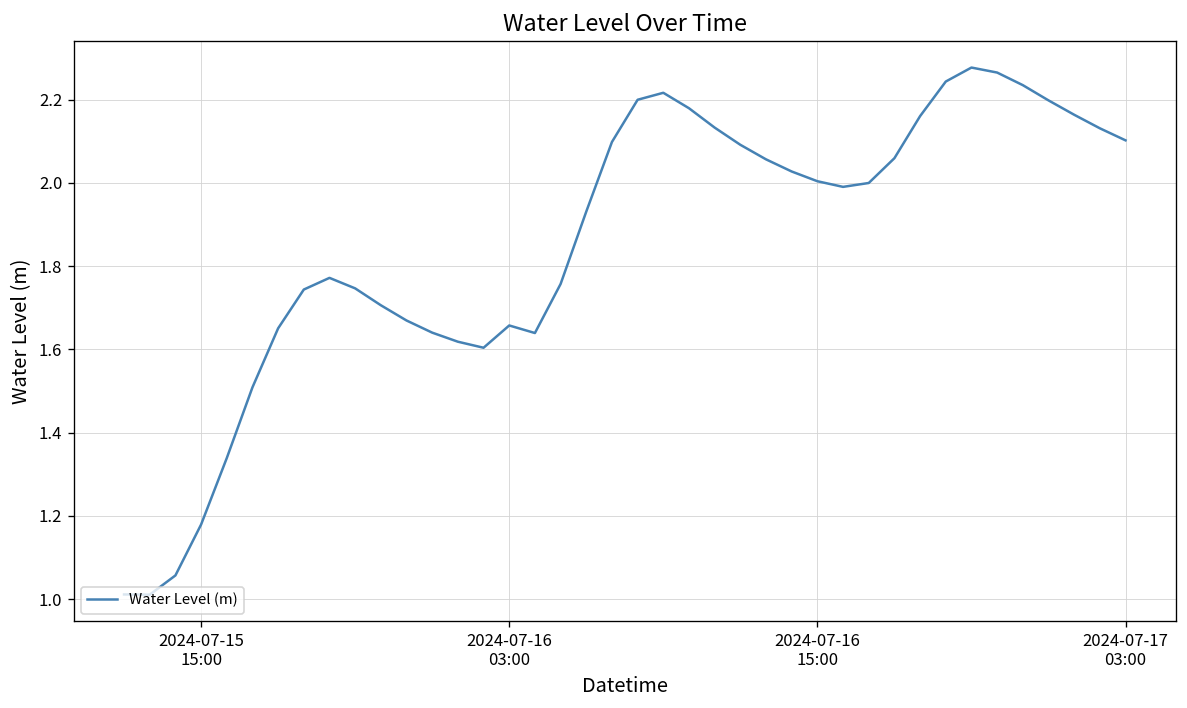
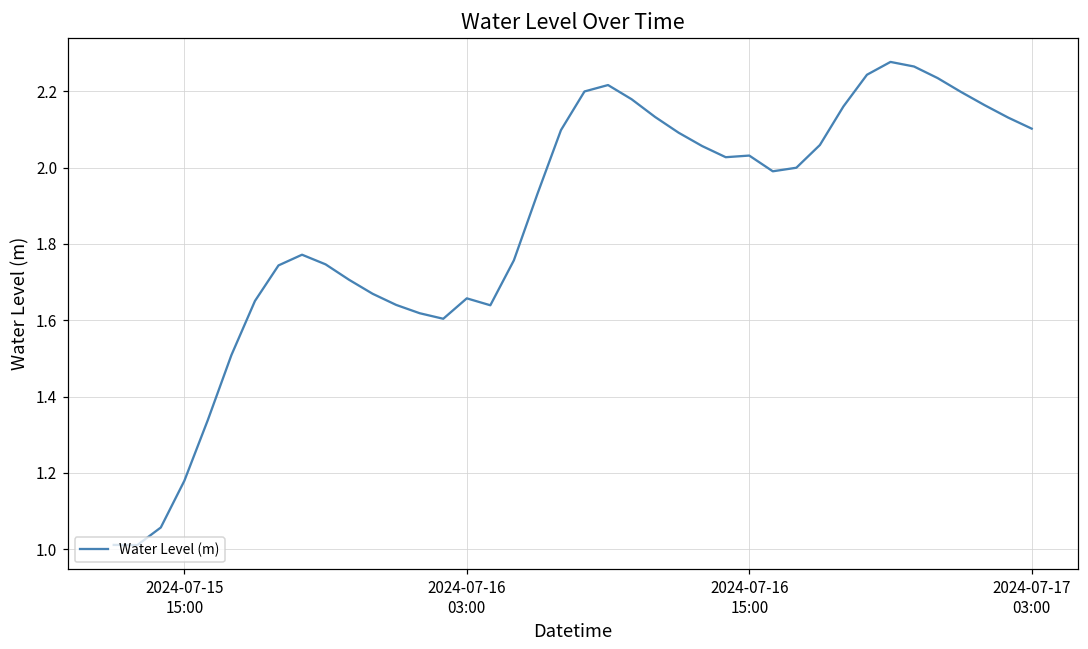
  {
    "2024-07-15 15:00": 1.18,
    "2024-07-16 03:00": 1.66,
-   "2024-07-16 15:00": 2.00,
+   "2024-07-16 15:00": 2.03,
    "2024-07-17 03:00": 2.10
  }
